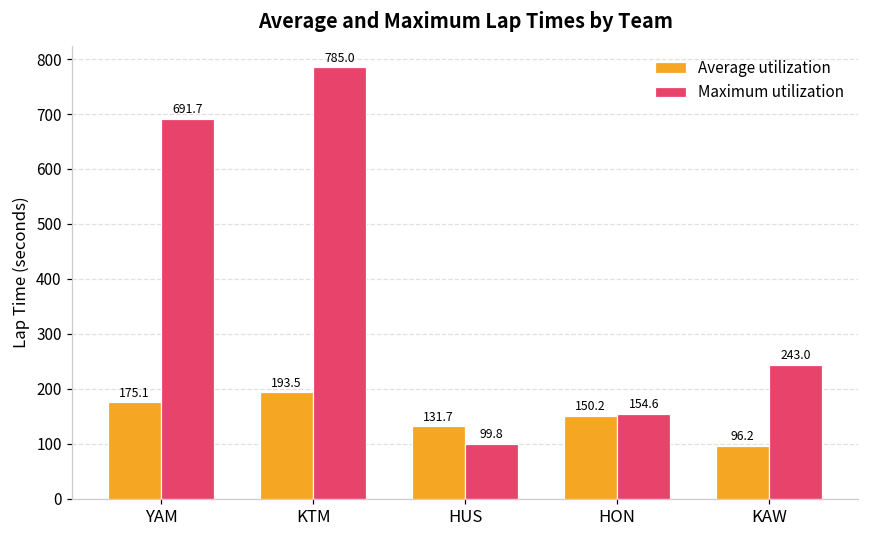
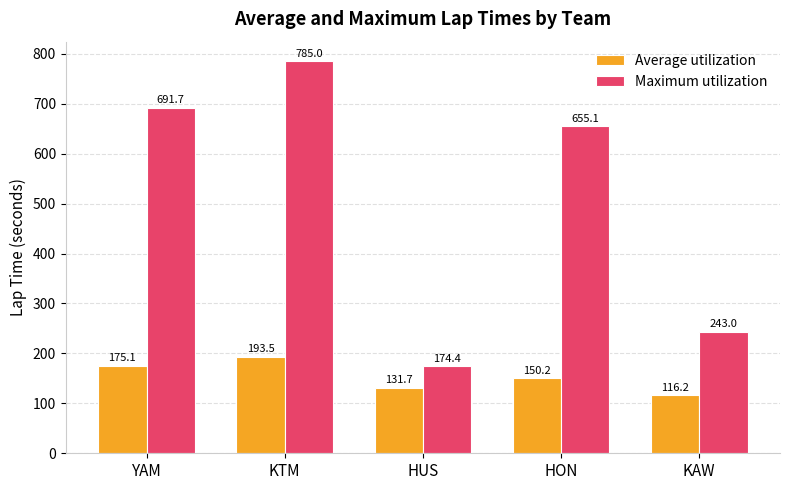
  {
    "Average utilization": {
      "YAM": 175.1,
      "KTM": 193.5,
      "HUS": 131.7,
      "HON": 150.2,
-     "KAW": 96.2
+     "KAW": 116.2
    },
    "Maximum utilization": {
      "YAM": 691.7,
      "KTM": 785.0,
-     "HUS": 99.8,
-     "HON": 154.6,
+     "HUS": 174.4,
+     "HON": 655.1,
      "KAW": 243.0
    }
  }
